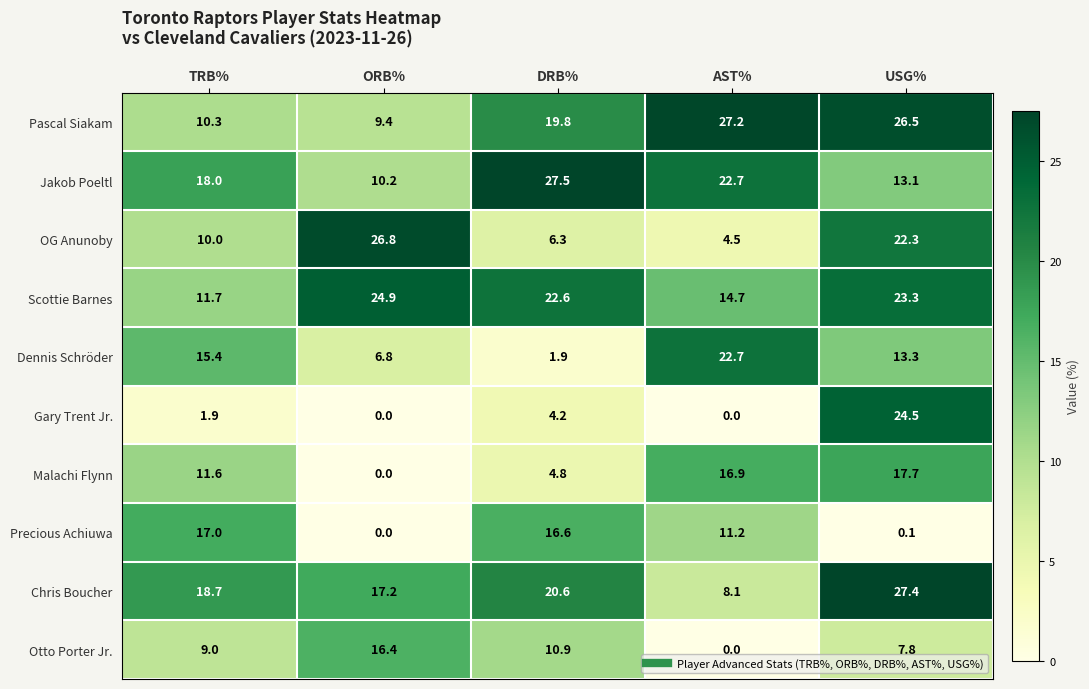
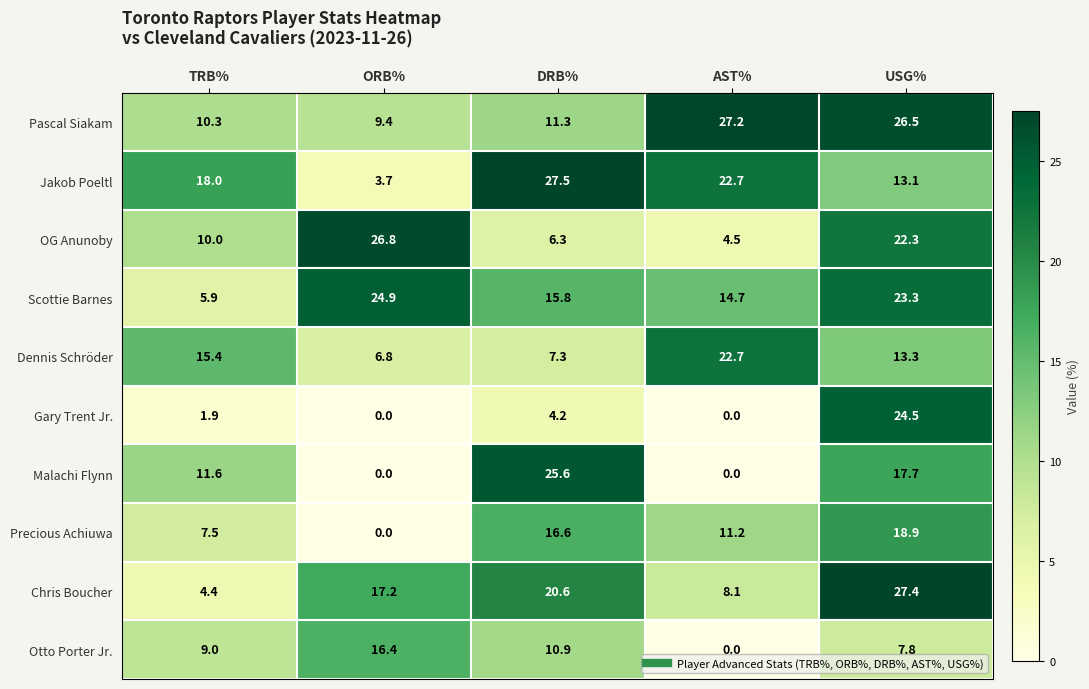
  {
    "Pascal Siakam": {
      "TRB%": 10.3,
      "ORB%": 9.4,
-     "DRB%": 19.8,
+     "DRB%": 11.3,
      "AST%": 27.2,
      "USG%": 26.5
    },
    "Jakob Poeltl": {
      "TRB%": 18.0,
-     "ORB%": 10.2,
+     "ORB%": 3.7,
      "DRB%": 27.5,
      "AST%": 22.7,
      "USG%": 13.1
    },
    "OG Anunoby": {
      "TRB%": 10.0,
      "ORB%": 26.8,
      "DRB%": 6.3,
      "AST%": 4.5,
      "USG%": 22.3
    },
    "Scottie Barnes": {
-     "TRB%": 11.7,
+     "TRB%": 5.9,
      "ORB%": 24.9,
-     "DRB%": 22.6,
+     "DRB%": 15.8,
      "AST%": 14.7,
      "USG%": 23.3
    },
    "Dennis Schröder": {
      "TRB%": 15.4,
      "ORB%": 6.8,
-     "DRB%": 1.9,
+     "DRB%": 7.3,
      "AST%": 22.7,
      "USG%": 13.3
    },
    "Gary Trent Jr.": {
      "TRB%": 1.9,
      "ORB%": 0.0,
      "DRB%": 4.2,
      "AST%": 0.0,
      "USG%": 24.5
    },
    "Malachi Flynn": {
      "TRB%": 11.6,
      "ORB%": 0.0,
-     "DRB%": 4.8,
-     "AST%": 16.9,
+     "DRB%": 25.6,
+     "AST%": 0.0,
      "USG%": 17.7
    },
    "Precious Achiuwa": {
-     "TRB%": 17.0,
+     "TRB%": 7.5,
      "ORB%": 0.0,
      "DRB%": 16.6,
      "AST%": 11.2,
-     "USG%": 0.1
+     "USG%": 18.9
    },
    "Chris Boucher": {
-     "TRB%": 18.7,
+     "TRB%": 4.4,
      "ORB%": 17.2,
      "DRB%": 20.6,
      "AST%": 8.1,
      "USG%": 27.4
    },
    "Otto Porter Jr.": {
      "TRB%": 9.0,
      "ORB%": 16.4,
      "DRB%": 10.9
    }
  }
